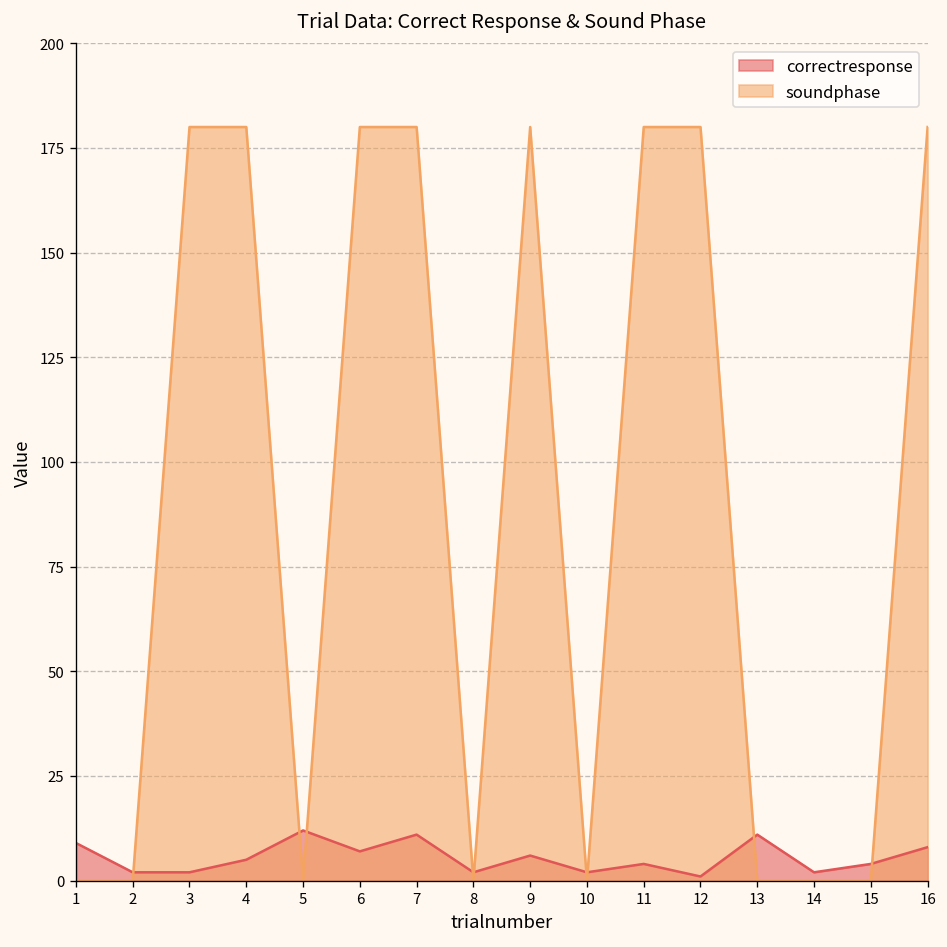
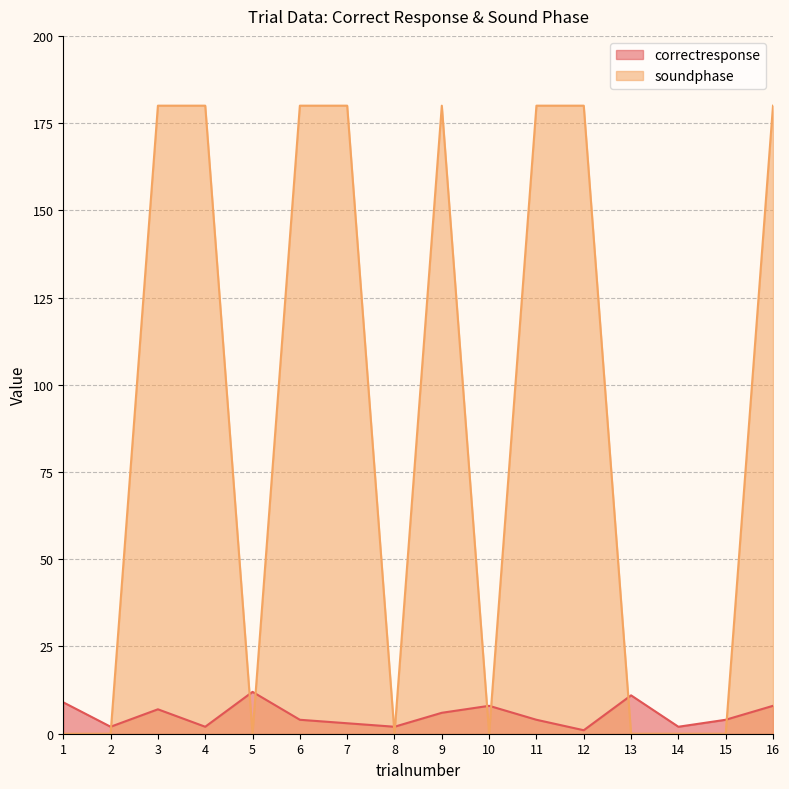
  {
    "correctresponse": {
      "1": 9,
      "2": 2,
-     "3": 2,
-     "4": 5,
+     "3": 7,
+     "4": 2,
      "5": 12,
-     "6": 7,
-     "7": 11,
+     "6": 4,
+     "7": 3,
      "8": 2,
      "9": 6,
-     "10": 2,
+     "10": 8,
      "11": 4,
      "12": 1,
      "13": 11,
      "14": 2,
      "15": 4,
      "16": 8
    },
    "soundphase": {
      "1": 0,
      "2": 0,
      "3": 180,
      "4": 180,
      "5": 0,
      "6": 180,
      "7": 180,
      "8": 0,
      "9": 180,
      "10": 0,
      "11": 180,
      "12": 180,
      "13": 0,
      "14": 0,
      "15": 0,
      "16": 180
    }
  }
